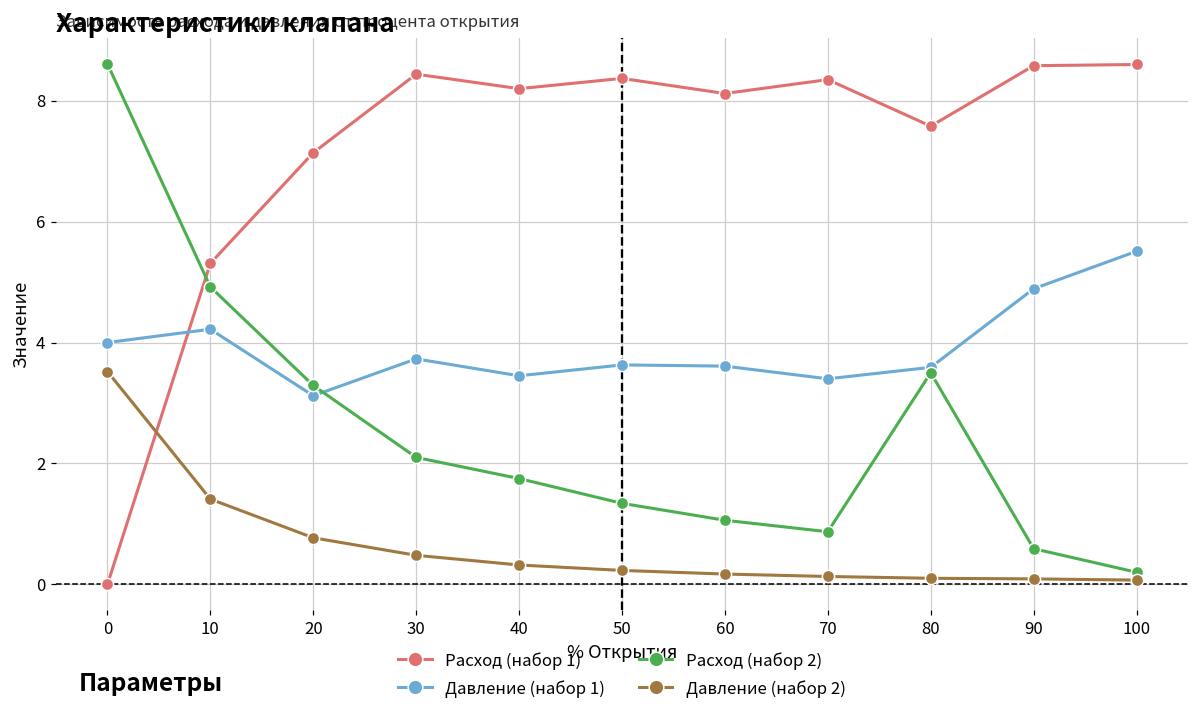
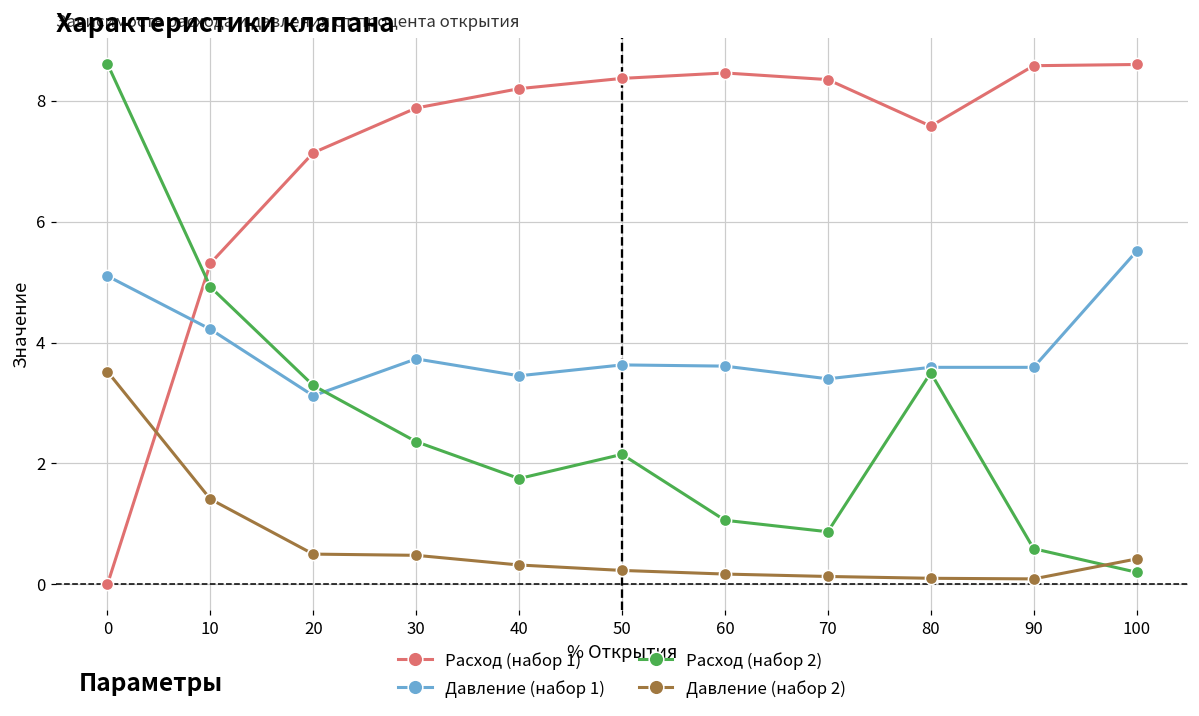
  {
    "Расход (набор 1)": {
      "0": 0.0,
      "10": 5.3,
      "20": 7.1,
-     "30": 8.4,
+     "30": 7.9,
      "40": 8.2,
      "50": 8.4,
-     "60": 8.1,
+     "60": 8.5,
      "70": 8.4,
      "80": 7.6,
      "90": 8.6,
      "100": 8.6
    },
    "Давление (набор 1)": {
-     "0": 4.0,
+     "0": 5.1,
      "10": 4.2,
      "20": 3.1,
      "30": 3.7,
      "40": 3.5,
      "50": 3.6,
      "60": 3.6,
      "70": 3.4,
      "80": 3.6,
-     "90": 4.9,
+     "90": 3.6,
      "100": 5.5
    },
    "Расход (набор 2)": {
      "0": 8.6,
      "10": 4.9,
      "20": 3.3,
-     "30": 2.1,
+     "30": 2.4,
      "40": 1.8,
-     "50": 1.3,
+     "50": 2.2,
      "60": 1.1,
      "70": 0.9,
      "80": 3.5,
      "90": 0.6,
      "100": 0.2
    },
    "Давление (набор 2)": {
      "0": 3.5,
      "10": 1.4,
-     "20": 0.8,
+     "20": 0.5,
      "30": 0.5,
      "40": 0.3,
      "50": 0.2,
      "60": 0.2,
      "70": 0.1,
      "80": 0.1,
      "90": 0.1,
-     "100": 0.1
+     "100": 0.4
    }
  }
